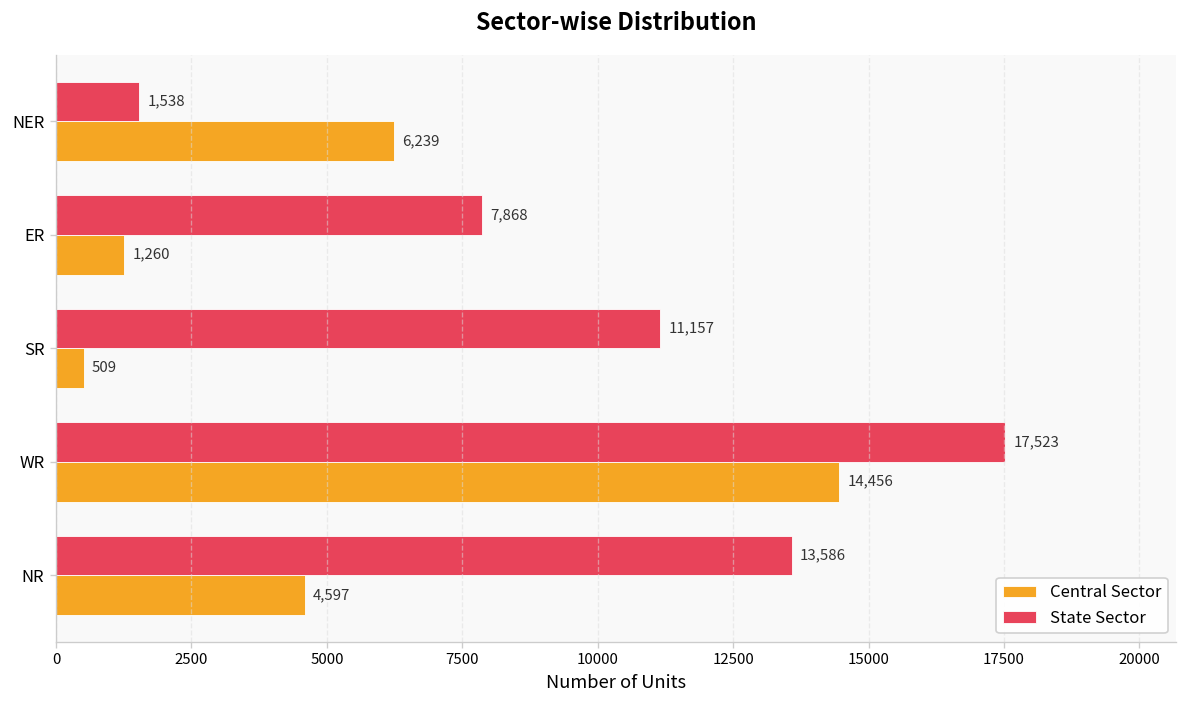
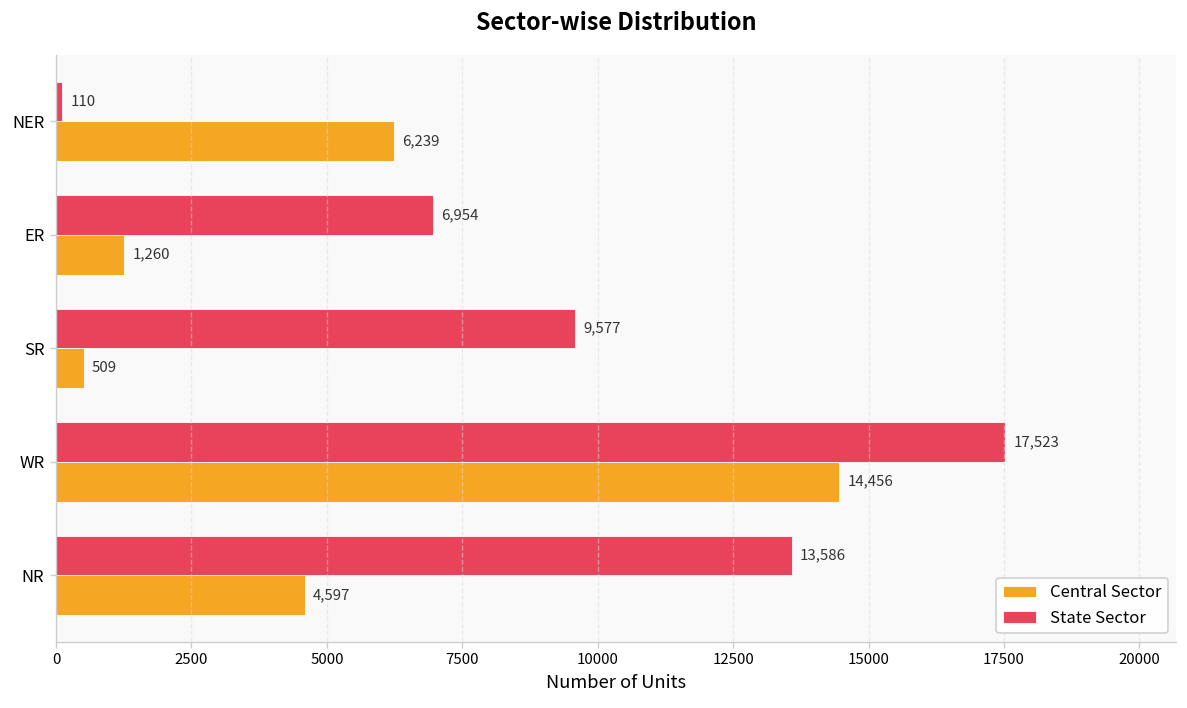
  {
    "Central Sector": {
      "NER": "6,239",
      "ER": "1,260",
      "SR": "509",
      "WR": "14,456",
      "NR": "4,597"
    },
    "State Sector": {
-     "NER": "1,538",
-     "ER": "7,868",
-     "SR": "11,157",
+     "NER": "110",
+     "ER": "6,954",
+     "SR": "9,577",
      "WR": "17,523",
      "NR": "13,586"
    }
  }
